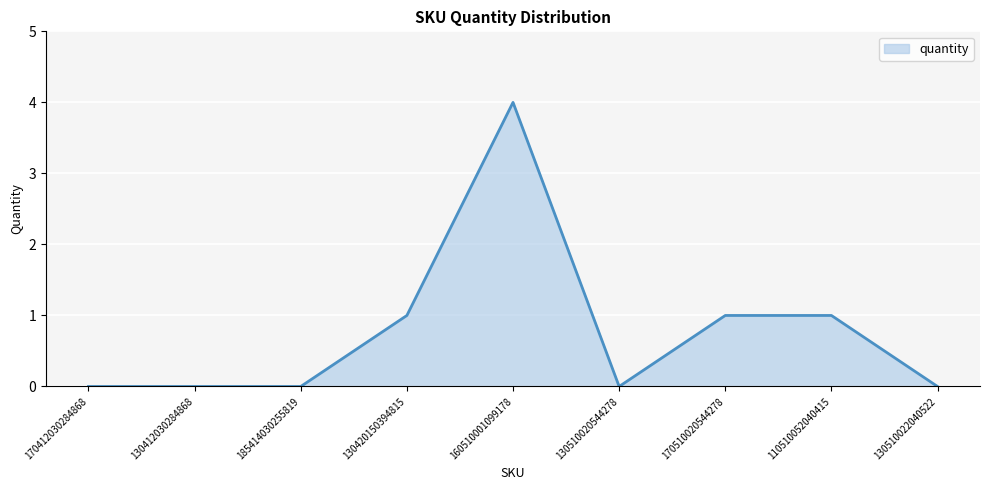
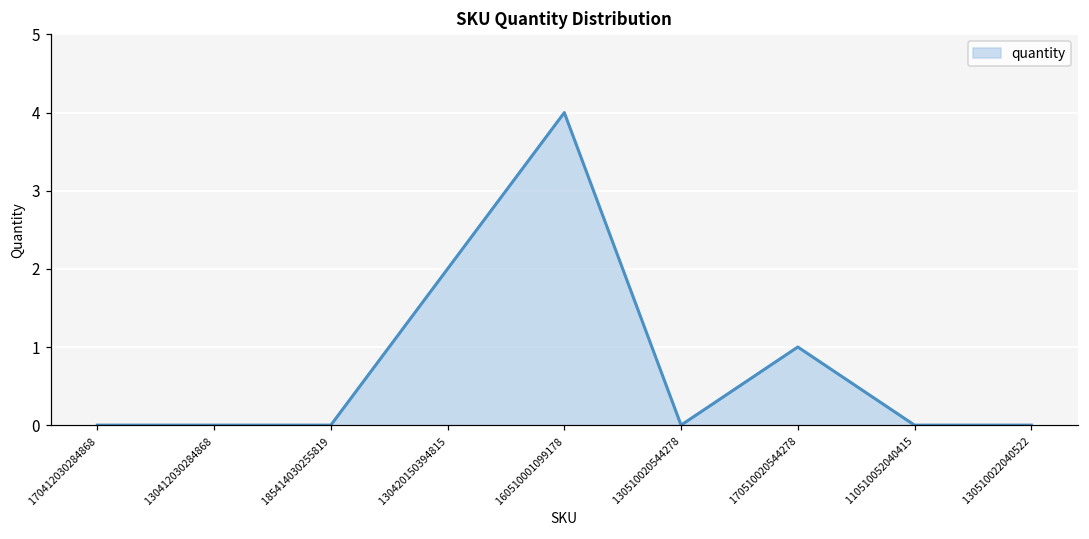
  {
    "170412030284868": 0,
    "130412030284868": 0,
    "185414030255819": 0,
-   "130420150394815": 1,
+   "130420150394815": 2,
    "160510001099178": 4,
    "130510020544278": 0,
    "170510020544278": 1,
-   "110510052040415": 1,
+   "110510052040415": 0,
    "130510022040522": 0
  }
